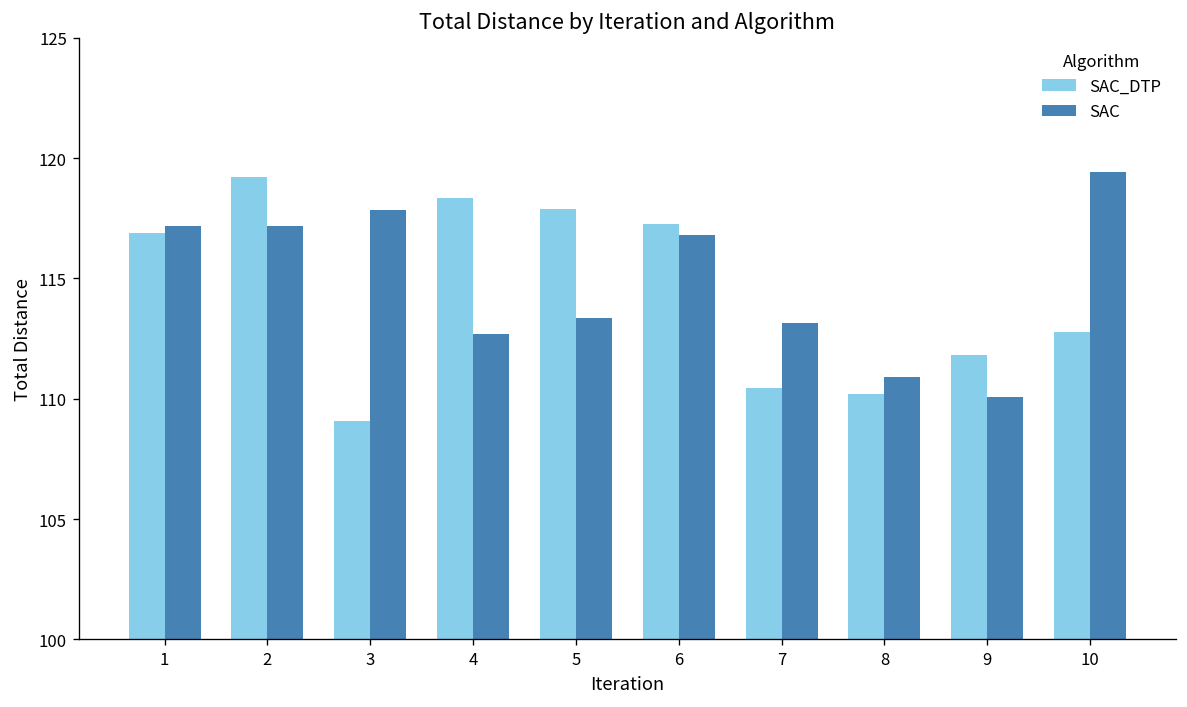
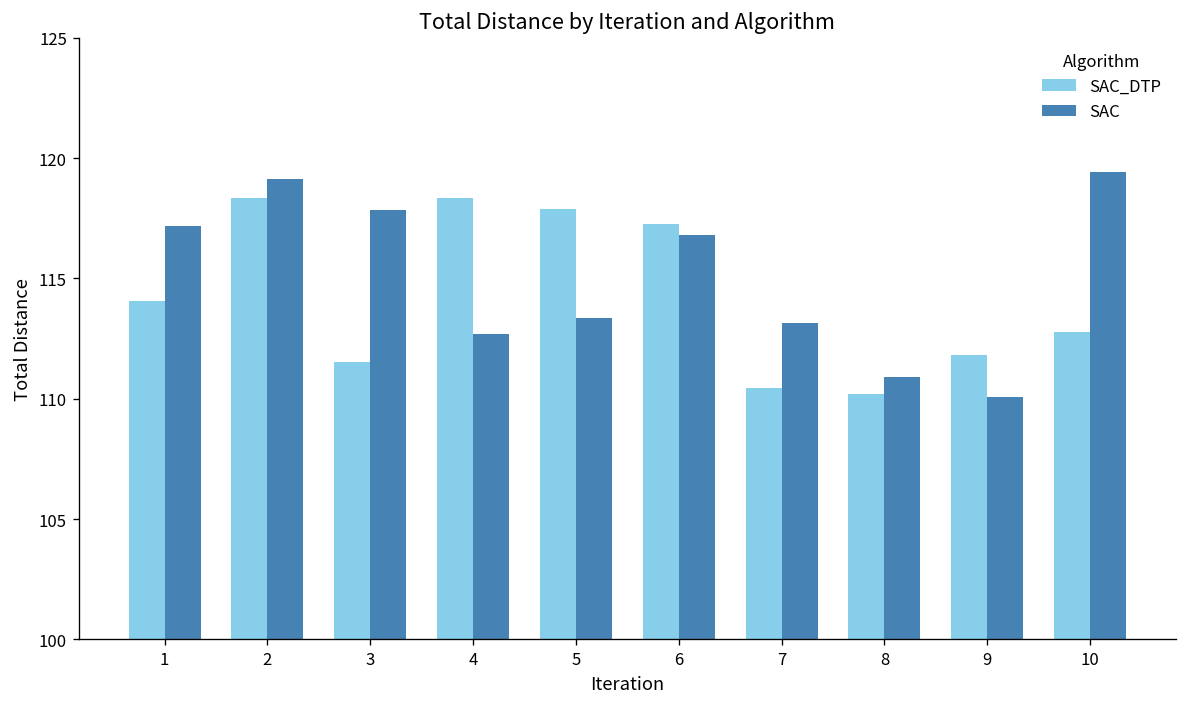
  {
    "SAC_DTP": {
-     "1": 116.9,
-     "2": 119.2,
-     "3": 109.1,
+     "1": 114.1,
+     "2": 118.4,
+     "3": 111.5,
      "4": 118.3,
      "5": 117.9,
      "6": 117.3,
      "7": 110.5,
      "8": 110.2,
      "9": 111.8,
      "10": 112.8
    },
    "SAC": {
      "1": 117.2,
-     "2": 117.2,
+     "2": 119.1,
      "3": 117.8,
      "4": 112.7,
      "5": 113.4,
      "6": 116.8,
      "7": 113.1,
      "8": 110.9,
      "9": 110.1,
      "10": 119.4
    }
  }
